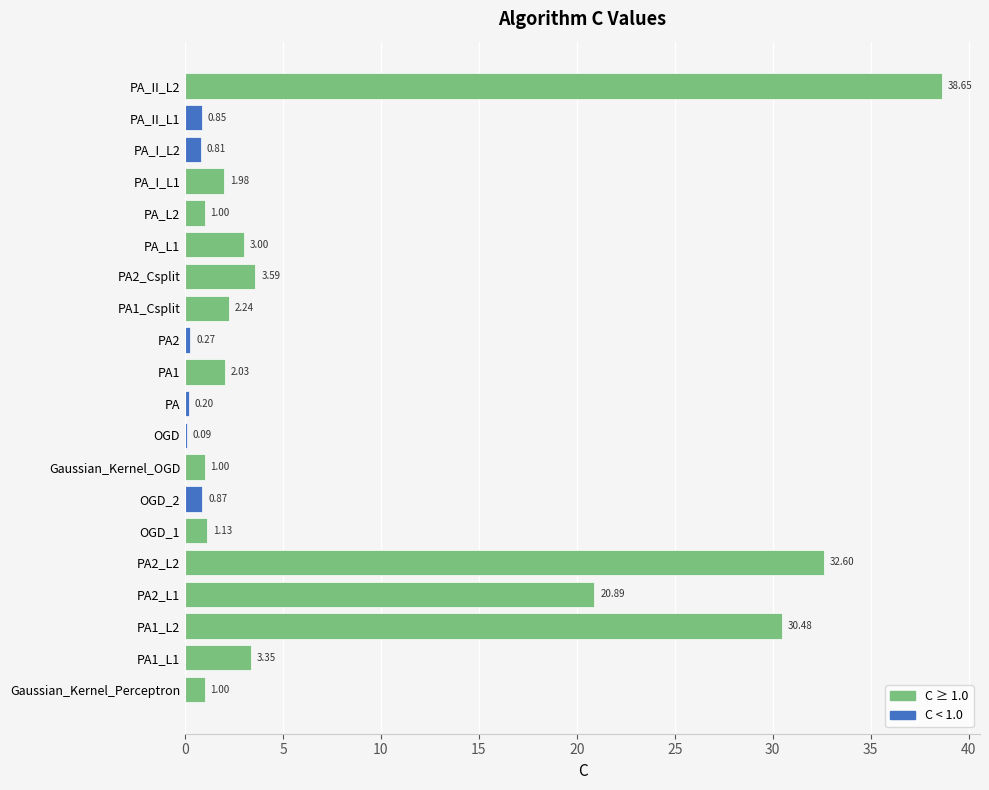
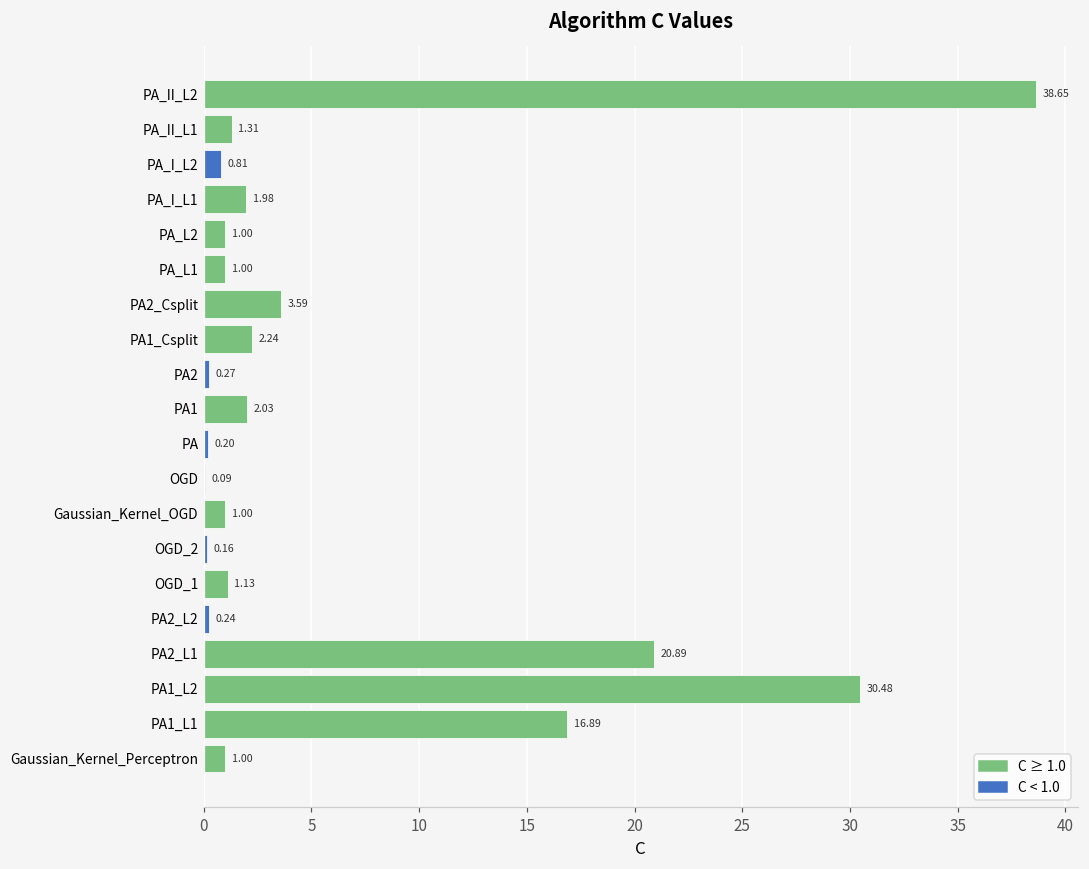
  {
    "PA_II_L2": 38.65,
-   "PA_II_L1": 0.85,
+   "PA_II_L1": 1.31,
    "PA_I_L2": 0.81,
    "PA_I_L1": 1.98,
    "PA_L2": 1.00,
-   "PA_L1": 3.00,
+   "PA_L1": 1.00,
    "PA2_Csplit": 3.59,
    "PA1_Csplit": 2.24,
    "PA2": 0.27,
    "PA1": 2.03,
    "PA": 0.20,
    "OGD": 0.09,
    "Gaussian_Kernel_OGD": 1.00,
-   "OGD_2": 0.87,
+   "OGD_2": 0.16,
    "OGD_1": 1.13,
-   "PA2_L2": 32.60,
+   "PA2_L2": 0.24,
    "PA2_L1": 20.89,
    "PA1_L2": 30.48,
-   "PA1_L1": 3.35,
+   "PA1_L1": 16.89,
    "Gaussian_Kernel_Perceptron": 1.00
  }
